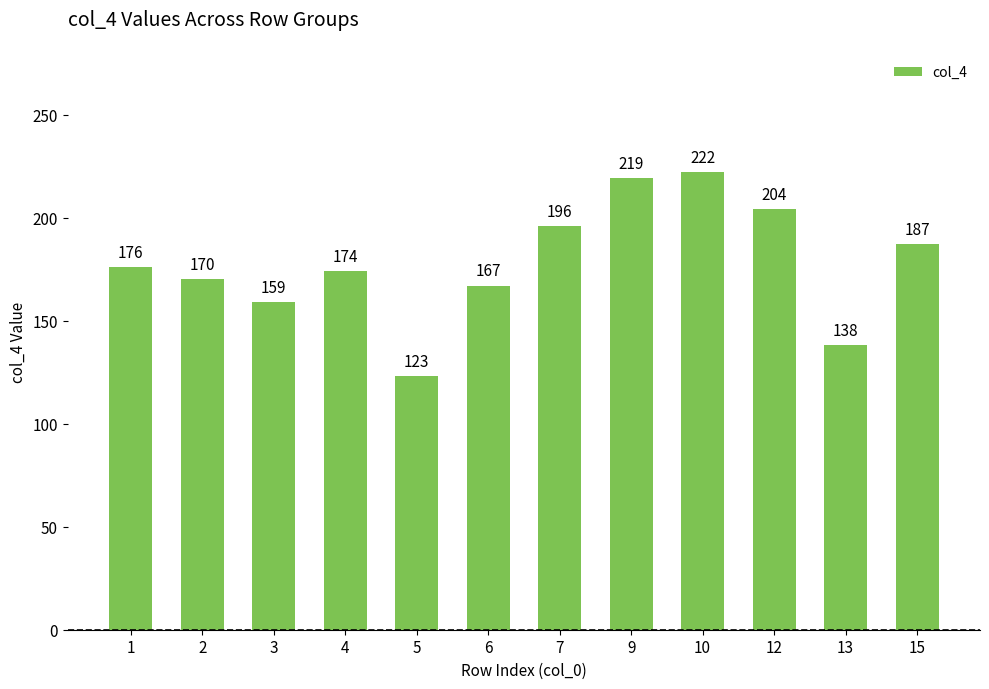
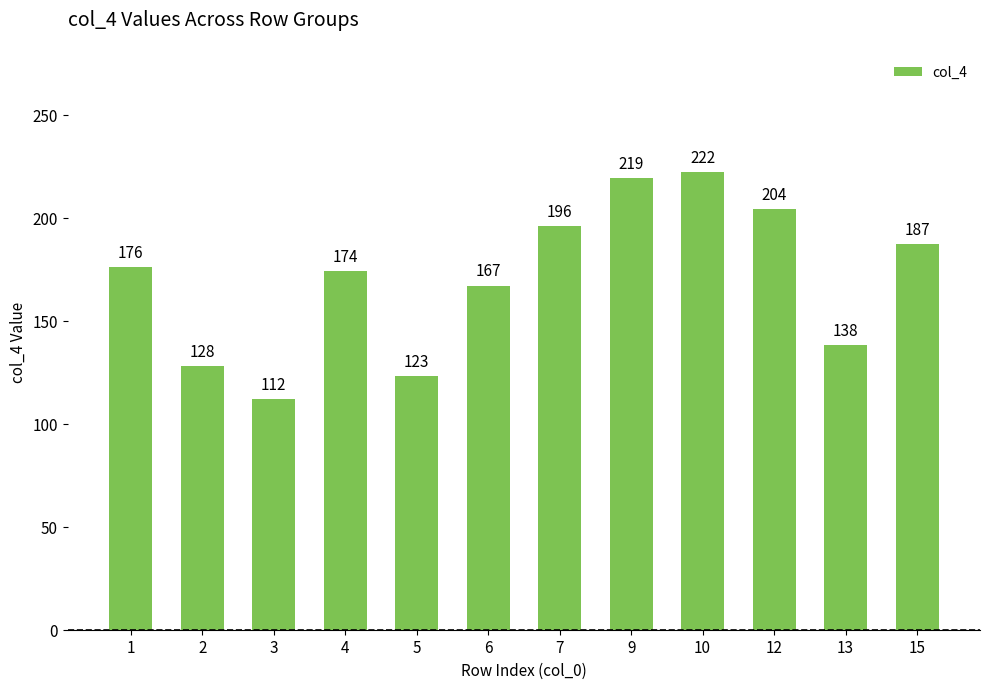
  {
    "1": 176,
-   "2": 170,
-   "3": 159,
+   "2": 128,
+   "3": 112,
    "4": 174,
    "5": 123,
    "6": 167,
    "7": 196,
    "9": 219,
    "10": 222,
    "12": 204,
    "13": 138,
    "15": 187
  }
